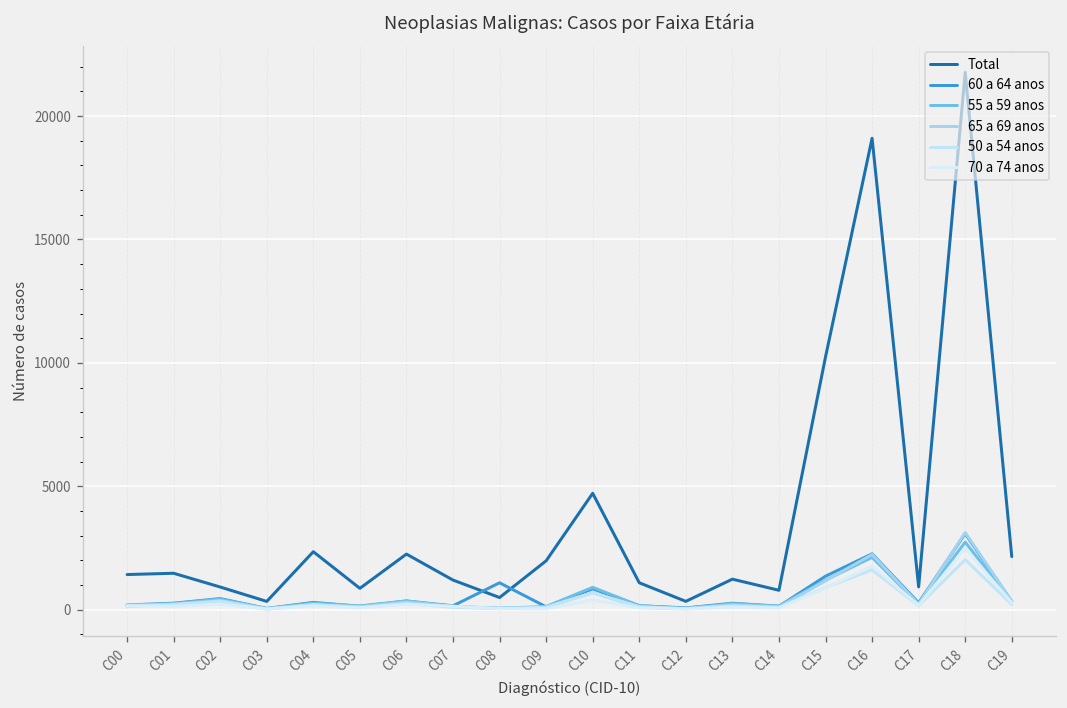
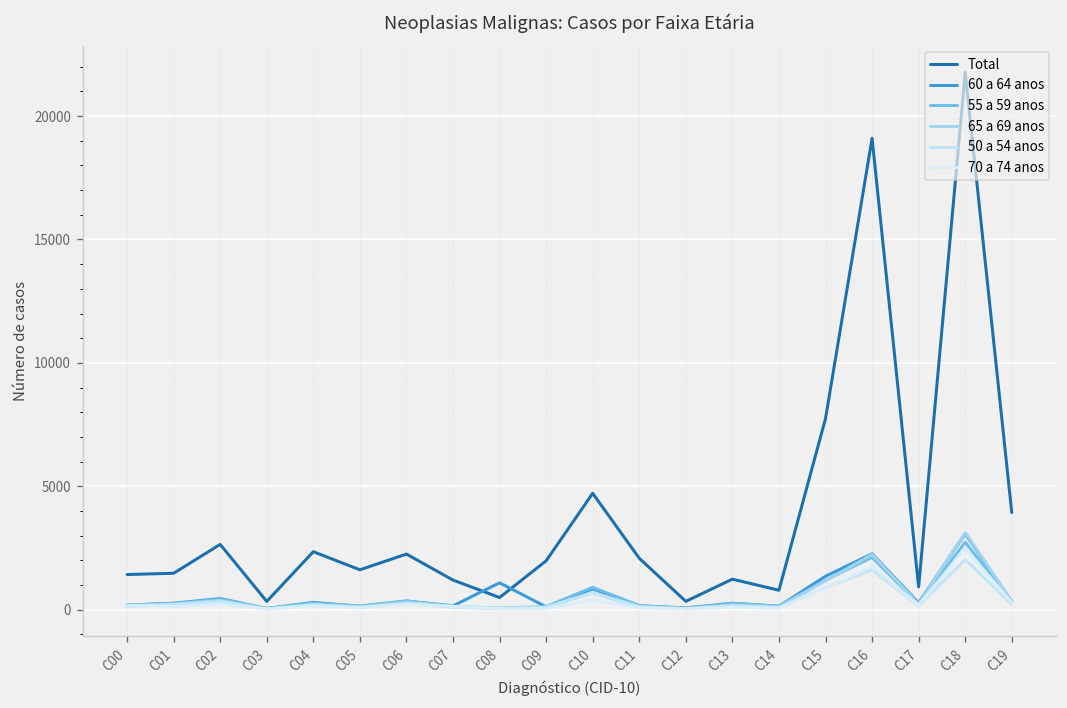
  {
    "Total": {
      "C00": 1400,
      "C01": 1500,
-     "C02": 900,
+     "C02": 2600,
      "C03": 300,
      "C04": 2400,
-     "C05": 900,
+     "C05": 1600,
      "C06": 2300,
      "C07": 1200,
      "C08": 500,
      "C09": 2000,
      "C10": 4700,
-     "C11": 1100,
+     "C11": 2100,
      "C12": 300,
      "C13": 1200,
      "C14": 800,
-     "C15": 10200,
+     "C15": 7700,
      "C16": 19100,
      "C17": 900,
-     "C19": 2200
+     "C19": 3900
    },
    "60 a 64 anos": {
      "C08": 1100,
      "C15": 1400
    }
  }
